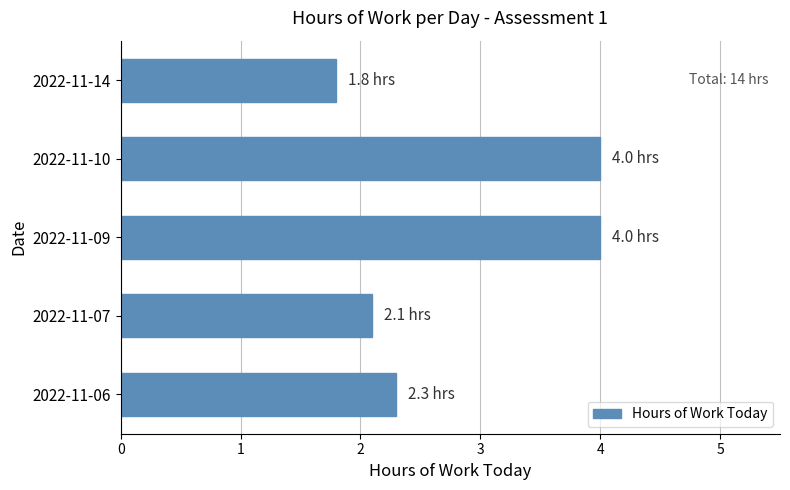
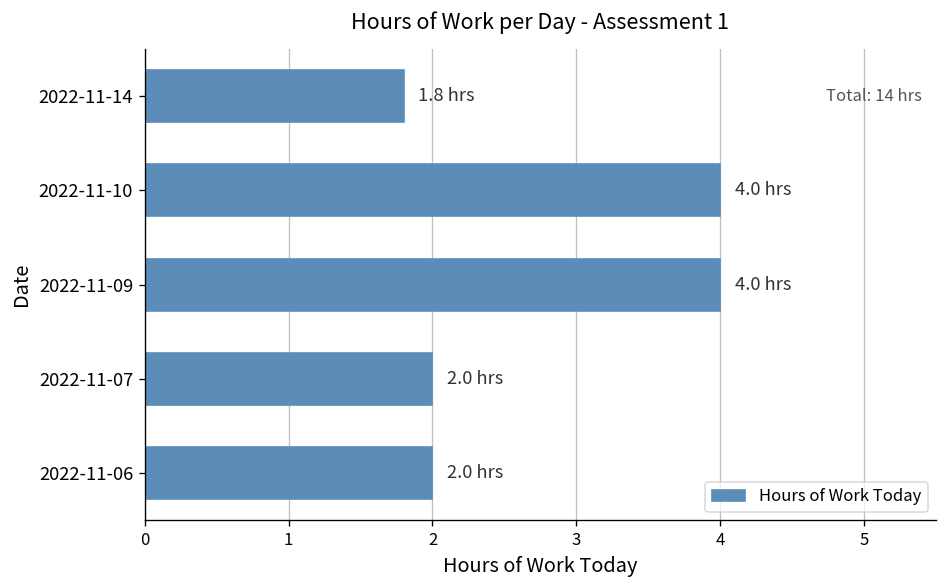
  {
    "2022-11-14": 1.8,
    "2022-11-10": 4.0,
    "2022-11-09": 4.0,
-   "2022-11-07": 2.1,
-   "2022-11-06": 2.3
+   "2022-11-07": 2.0,
+   "2022-11-06": 2.0
  }
